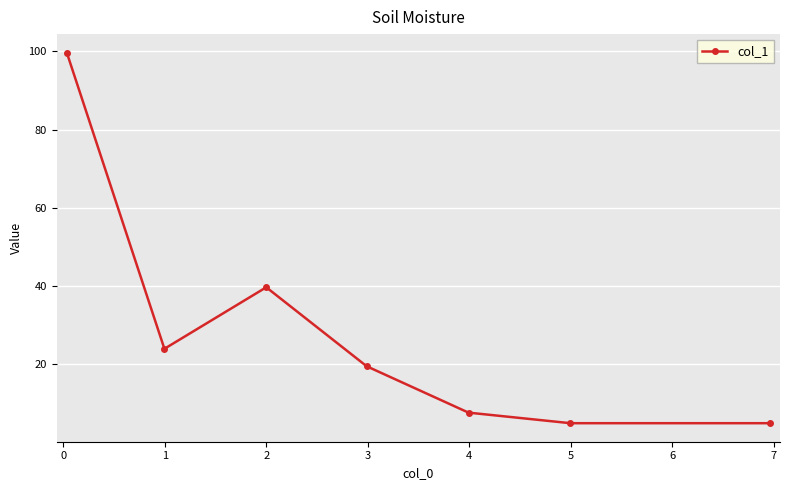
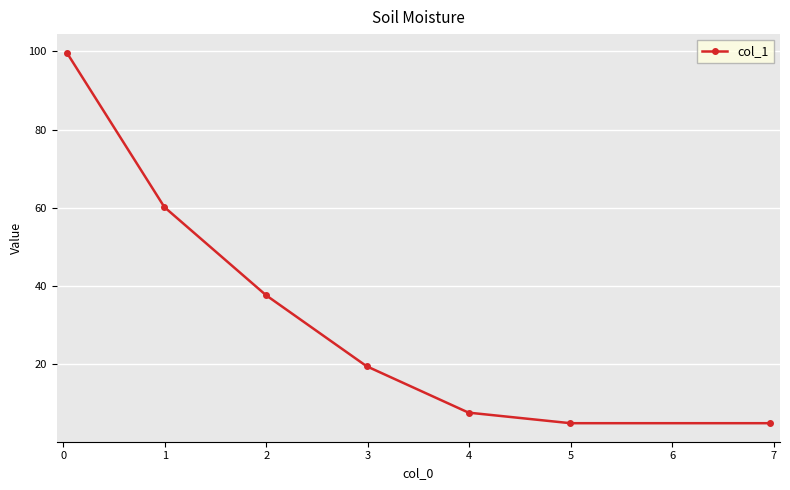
  {
-   "1": 24,
-   "2": 40,
+   "1": 60,
+   "2": 38,
    "3": 19,
    "4": 7,
    "5": 5
  }
